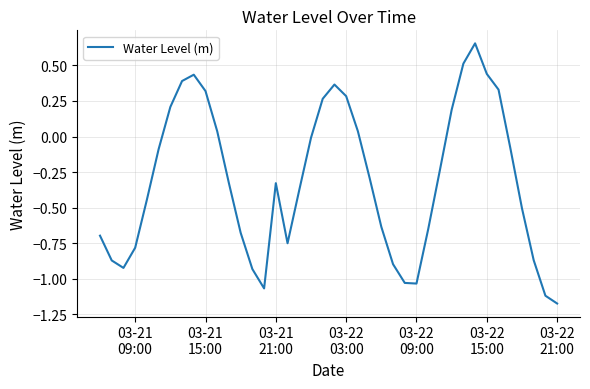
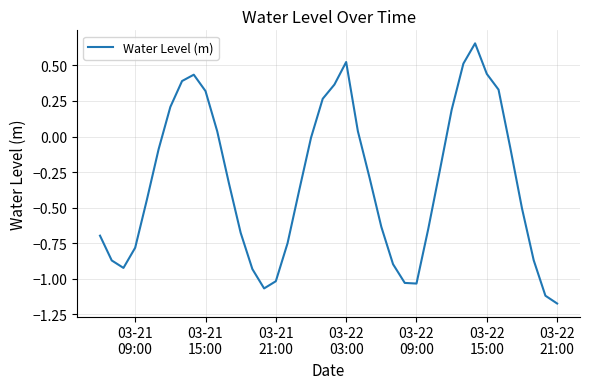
  {
    "03-21 09:00": -0.78,
    "03-21 15:00": 0.32,
-   "03-21 21:00": -0.33,
-   "03-22 03:00": 0.28,
+   "03-21 21:00": -1.02,
+   "03-22 03:00": 0.52,
    "03-22 09:00": -1.03,
    "03-22 15:00": 0.44,
    "03-22 21:00": -1.17
  }
